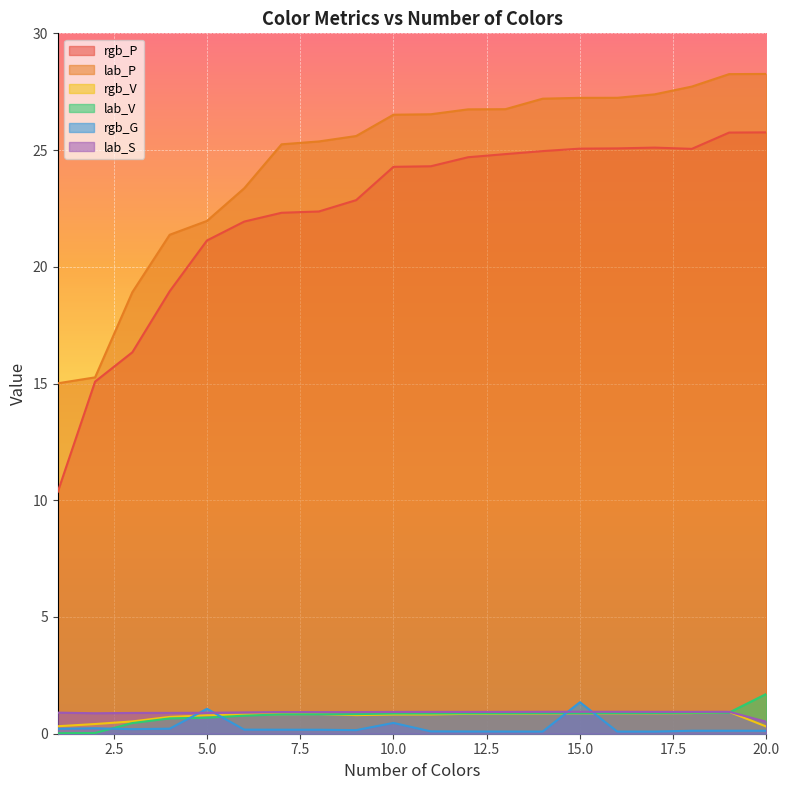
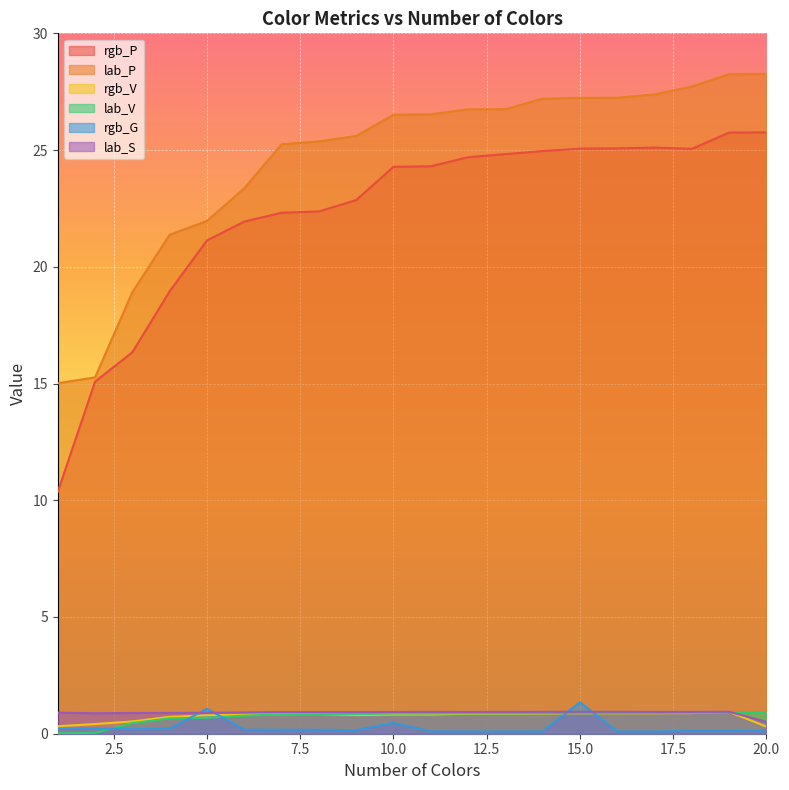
  {
    "rgb_V": {
      "20.0": 0.3
    },
    "lab_V": {
-     "20.0": 1.7
+     "20.0": 0.9
    },
    "rgb_G": {
      "5.0": 1.1,
      "10.0": 0.5,
      "15.0": 1.4,
      "20.0": 0.1
    },
    "lab_S": {
      "20.0": 0.5
    }
  }
